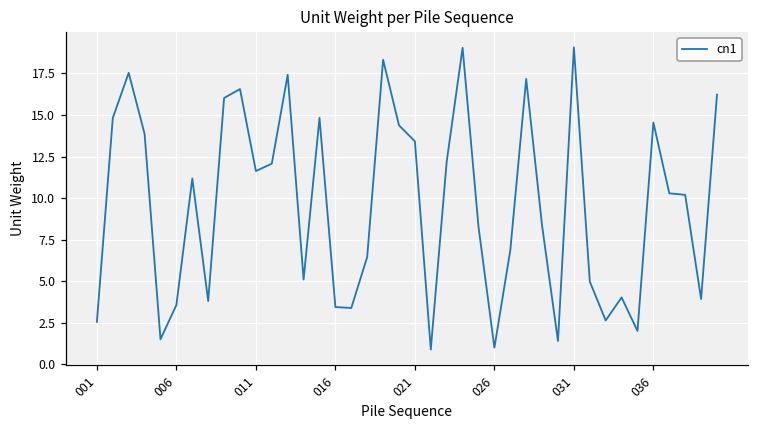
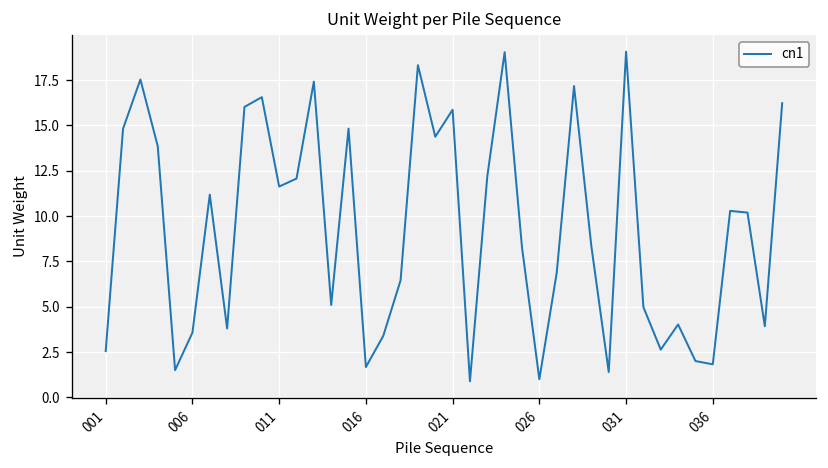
  {
    "001": 2.6,
    "006": 3.6,
    "011": 11.6,
-   "016": 3.4,
-   "021": 13.4,
+   "016": 1.7,
+   "021": 15.9,
    "026": 1.0,
    "031": 19.1,
-   "036": 14.5
+   "036": 1.8
  }
